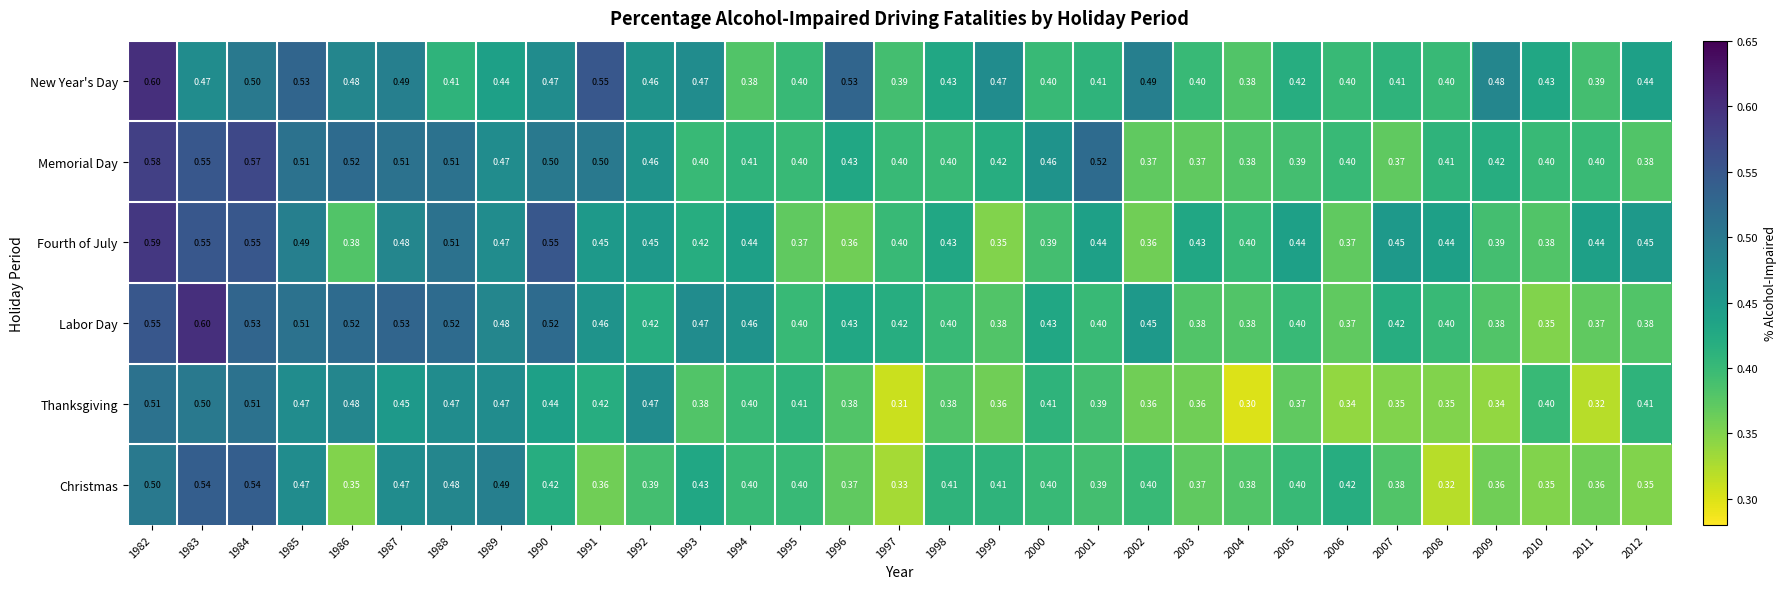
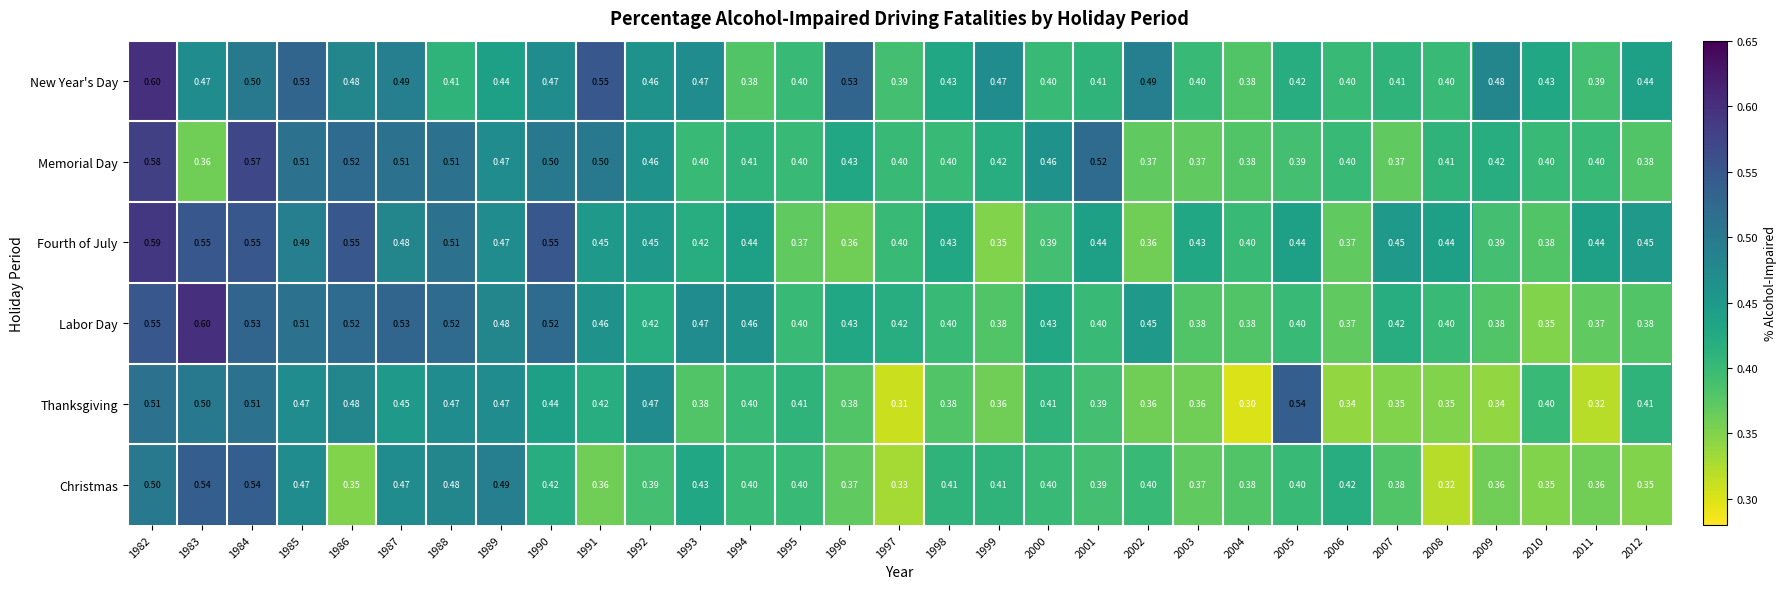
  {
    "New Year's Day": {
      "1982": 0.60,
      "1983": 0.47,
      "1984": 0.50,
      "1985": 0.53,
      "1986": 0.48,
      "1987": 0.49,
      "1988": 0.41,
      "1989": 0.44,
      "1990": 0.47,
      "1991": 0.55,
      "1992": 0.46,
      "1993": 0.47,
      "1994": 0.38,
      "1995": 0.40,
      "1996": 0.53,
      "1997": 0.39,
      "1998": 0.43,
      "1999": 0.47,
      "2000": 0.40,
      "2001": 0.41,
      "2002": 0.49,
      "2003": 0.40,
      "2004": 0.38,
      "2005": 0.42,
      "2006": 0.40,
      "2007": 0.41,
      "2008": 0.40,
      "2009": 0.48,
      "2010": 0.43,
      "2011": 0.39,
      "2012": 0.44
    },
    "Memorial Day": {
      "1982": 0.58,
-     "1983": 0.55,
+     "1983": 0.36,
      "1984": 0.57,
      "1985": 0.51,
      "1986": 0.52,
      "1987": 0.51,
      "1988": 0.51,
      "1989": 0.47,
      "1990": 0.50,
      "1991": 0.50,
      "1992": 0.46,
      "1993": 0.40,
      "1994": 0.41,
      "1995": 0.40,
      "1996": 0.43,
      "1997": 0.40,
      "1998": 0.40,
      "1999": 0.42,
      "2000": 0.46,
      "2001": 0.52,
      "2002": 0.37,
      "2003": 0.37,
      "2004": 0.38,
      "2005": 0.39,
      "2006": 0.40,
      "2007": 0.37,
      "2008": 0.41,
      "2009": 0.42,
      "2010": 0.40,
      "2011": 0.40,
      "2012": 0.38
    },
    "Fourth of July": {
      "1982": 0.59,
      "1983": 0.55,
      "1984": 0.55,
      "1985": 0.49,
-     "1986": 0.38,
+     "1986": 0.55,
      "1987": 0.48,
      "1988": 0.51,
      "1989": 0.47,
      "1990": 0.55,
      "1991": 0.45,
      "1992": 0.45,
      "1993": 0.42,
      "1994": 0.44,
      "1995": 0.37,
      "1996": 0.36,
      "1997": 0.40,
      "1998": 0.43,
      "1999": 0.35,
      "2000": 0.39,
      "2001": 0.44,
      "2002": 0.36,
      "2003": 0.43,
      "2004": 0.40,
      "2005": 0.44,
      "2006": 0.37,
      "2007": 0.45,
      "2008": 0.44,
      "2009": 0.39,
      "2010": 0.38,
      "2011": 0.44,
      "2012": 0.45
    },
    "Labor Day": {
      "1982": 0.55,
      "1983": 0.60,
      "1984": 0.53,
      "1985": 0.51,
      "1986": 0.52,
      "1987": 0.53,
      "1988": 0.52,
      "1989": 0.48,
      "1990": 0.52,
      "1991": 0.46,
      "1992": 0.42,
      "1993": 0.47,
      "1994": 0.46,
      "1995": 0.40,
      "1996": 0.43,
      "1997": 0.42,
      "1998": 0.40,
      "1999": 0.38,
      "2000": 0.43,
      "2001": 0.40,
      "2002": 0.45,
      "2003": 0.38,
      "2004": 0.38,
      "2005": 0.40,
      "2006": 0.37,
      "2007": 0.42,
      "2008": 0.40,
      "2009": 0.38,
      "2010": 0.35,
      "2011": 0.37,
      "2012": 0.38
    },
    "Thanksgiving": {
      "1982": 0.51,
      "1983": 0.50,
      "1984": 0.51,
      "1985": 0.47,
      "1986": 0.48,
      "1987": 0.45,
      "1988": 0.47,
      "1989": 0.47,
      "1990": 0.44,
      "1991": 0.42,
      "1992": 0.47,
      "1993": 0.38,
      "1994": 0.40,
      "1995": 0.41,
      "1996": 0.38,
      "1997": 0.31,
      "1998": 0.38,
      "1999": 0.36,
      "2000": 0.41,
      "2001": 0.39,
      "2002": 0.36,
      "2003": 0.36,
      "2004": 0.30,
-     "2005": 0.37,
+     "2005": 0.54,
      "2006": 0.34,
      "2007": 0.35,
      "2008": 0.35,
      "2009": 0.34,
      "2010": 0.40,
      "2011": 0.32,
      "2012": 0.41
    },
    "Christmas": {
      "1982": 0.50,
      "1983": 0.54,
      "1984": 0.54,
      "1985": 0.47,
      "1986": 0.35,
      "1987": 0.47,
      "1988": 0.48,
      "1989": 0.49,
      "1990": 0.42,
      "1991": 0.36,
      "1992": 0.39,
      "1993": 0.43,
      "1994": 0.40,
      "1995": 0.40,
      "1996": 0.37,
      "1997": 0.33,
      "1998": 0.41,
      "1999": 0.41,
      "2000": 0.40,
      "2001": 0.39,
      "2002": 0.40,
      "2003": 0.37,
      "2004": 0.38,
      "2005": 0.40,
      "2006": 0.42,
      "2007": 0.38,
      "2008": 0.32,
      "2009": 0.36,
      "2010": 0.35,
      "2011": 0.36,
      "2012": 0.35
    }
  }
